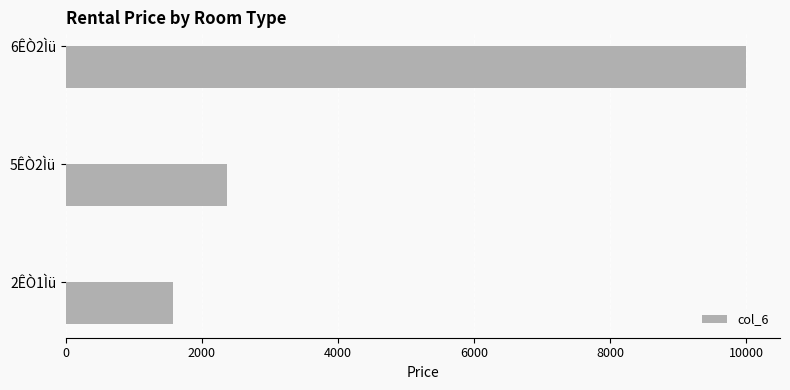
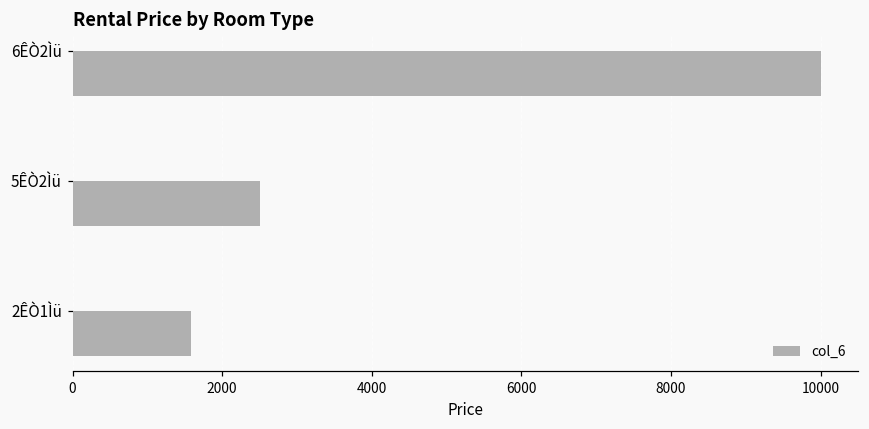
  {
    "6ÊÒ2Ìü": 10000,
-   "5ÊÒ2Ìü": 2400,
+   "5ÊÒ2Ìü": 2500,
    "2ÊÒ1Ìü": 1600
  }
